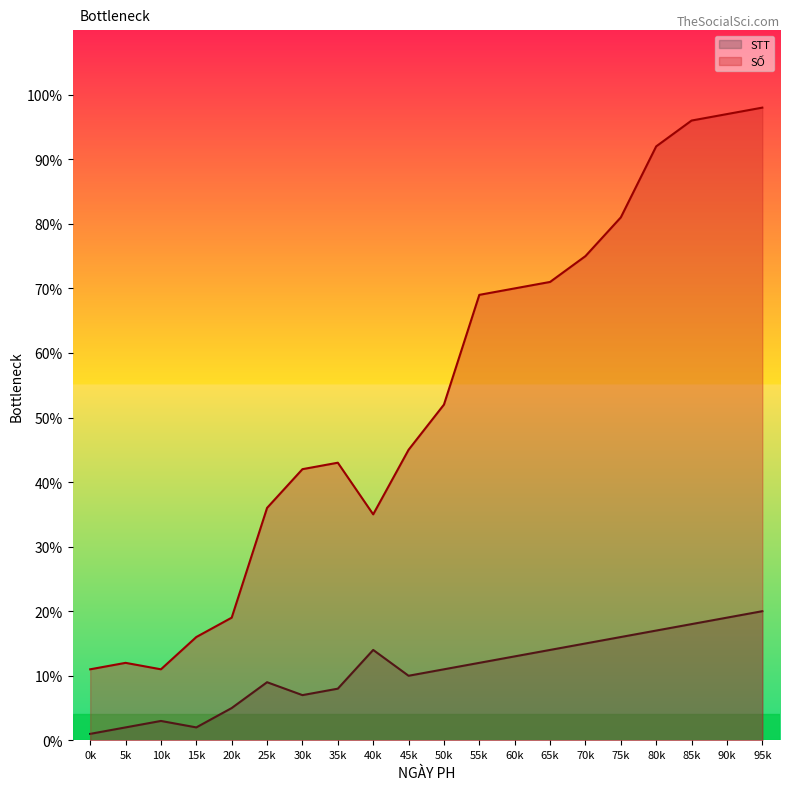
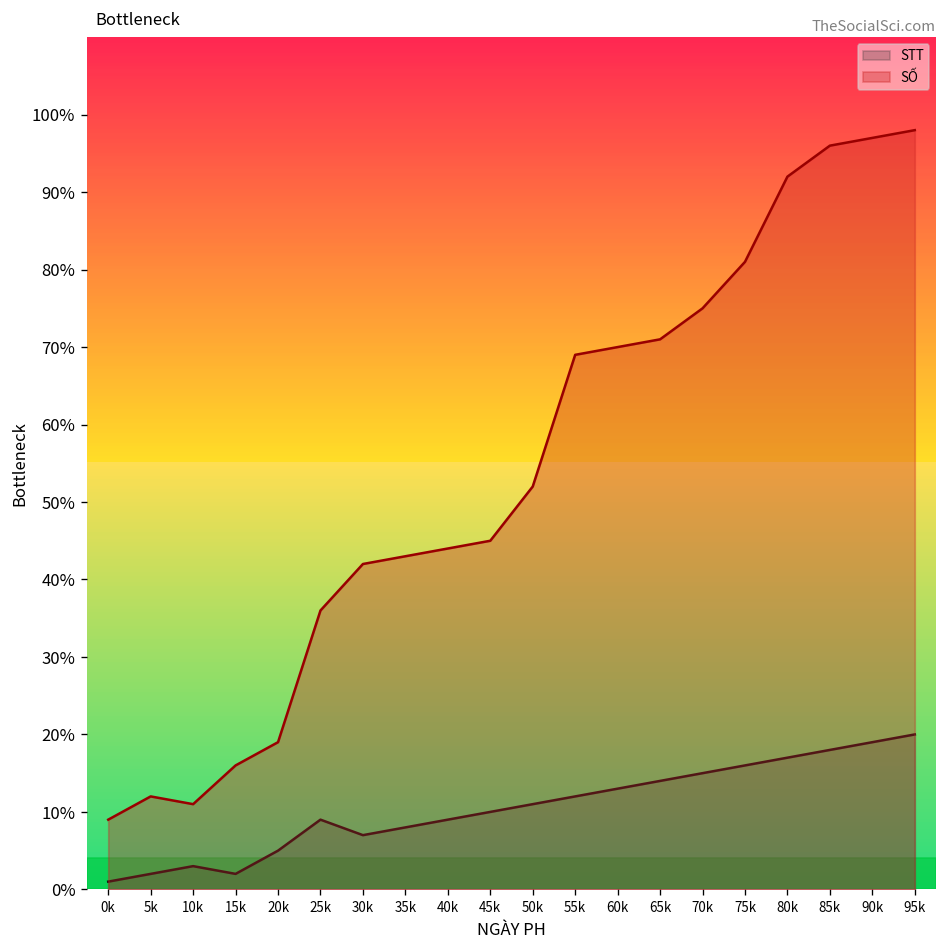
  {
    "STT": {
      "20k": "5%",
      "25k": "9%",
      "30k": "7%",
      "35k": "8%",
-     "40k": "14%",
+     "40k": "9%",
      "45k": "10%",
      "50k": "11%",
      "55k": "12%",
      "60k": "13%",
      "65k": "14%",
      "70k": "15%",
      "75k": "16%",
      "80k": "17%",
      "85k": "18%",
      "90k": "19%",
      "95k": "20%"
    },
    "SỐ": {
-     "0k": "11%",
+     "0k": "9%",
      "5k": "12%",
      "10k": "11%",
      "15k": "16%",
      "20k": "19%",
      "25k": "36%",
      "30k": "42%",
      "35k": "43%",
-     "40k": "35%",
+     "40k": "44%",
      "45k": "45%",
      "50k": "52%",
      "55k": "69%",
      "60k": "70%",
      "65k": "71%",
      "70k": "75%",
      "75k": "81%",
      "80k": "92%",
      "85k": "96%",
      "90k": "97%",
      "95k": "98%"
    }
  }
